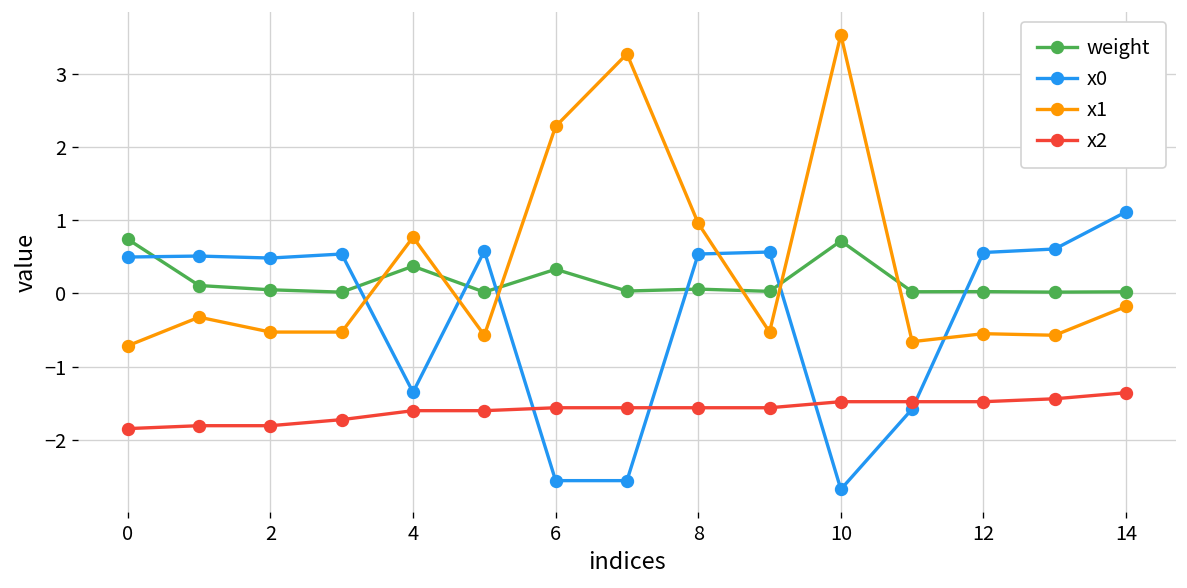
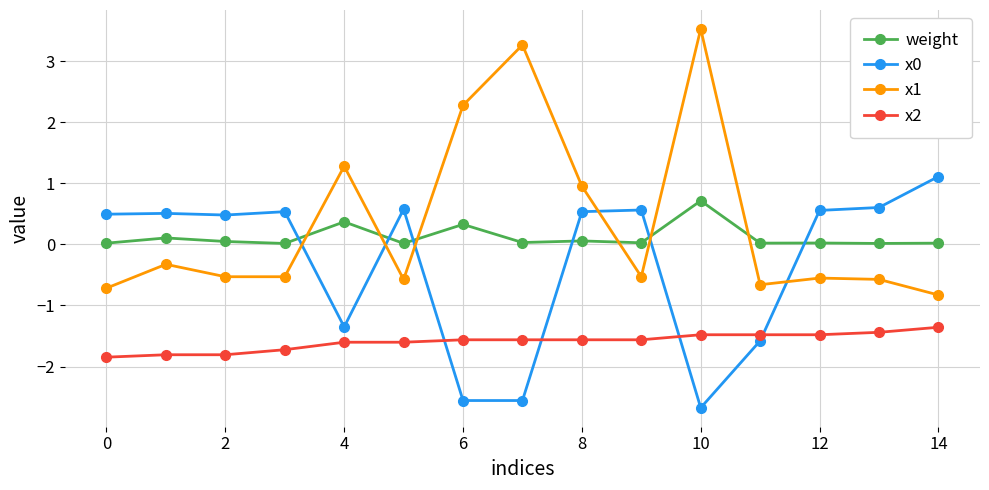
  {
    "weight": {
-     "0": 0.7,
+     "0": 0.0,
      "2": 0.0,
      "4": 0.4,
      "6": 0.3,
      "8": 0.1,
      "10": 0.7,
      "12": 0.0,
      "14": 0.0
    },
    "x0": {
      "0": 0.5,
      "2": 0.5,
      "4": -1.4,
      "6": -2.6,
      "8": 0.5,
      "10": -2.7,
      "12": 0.6,
      "14": 1.1
    },
    "x1": {
      "0": -0.7,
      "2": -0.5,
-     "4": 0.8,
+     "4": 1.3,
      "6": 2.3,
      "8": 1.0,
      "10": 3.5,
      "12": -0.6,
-     "14": -0.2
+     "14": -0.8
    },
    "x2": {
      "0": -1.8,
      "2": -1.8,
      "4": -1.6,
      "6": -1.6,
      "8": -1.6,
      "10": -1.5,
      "12": -1.5,
      "14": -1.4
    }
  }
